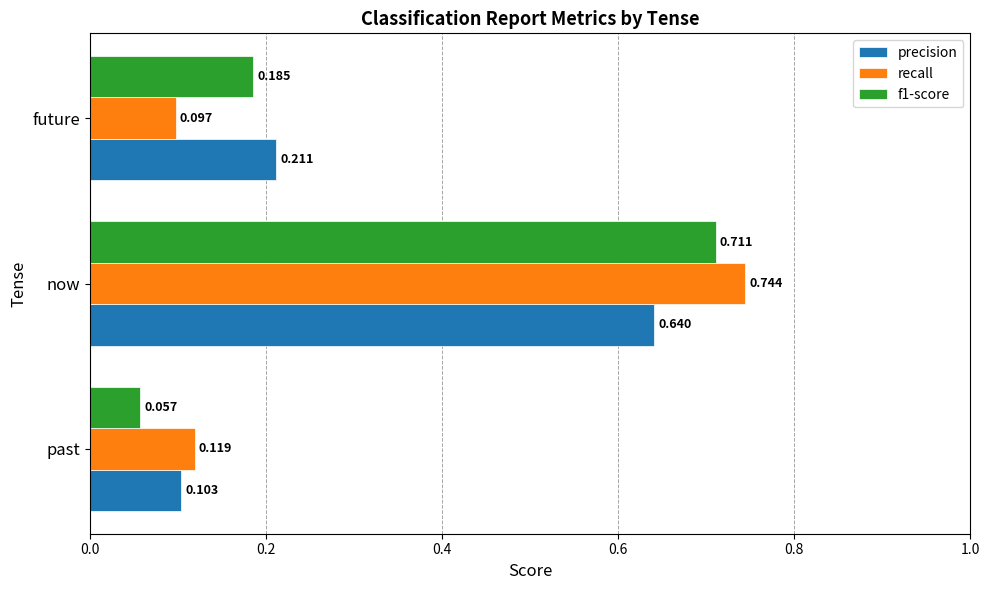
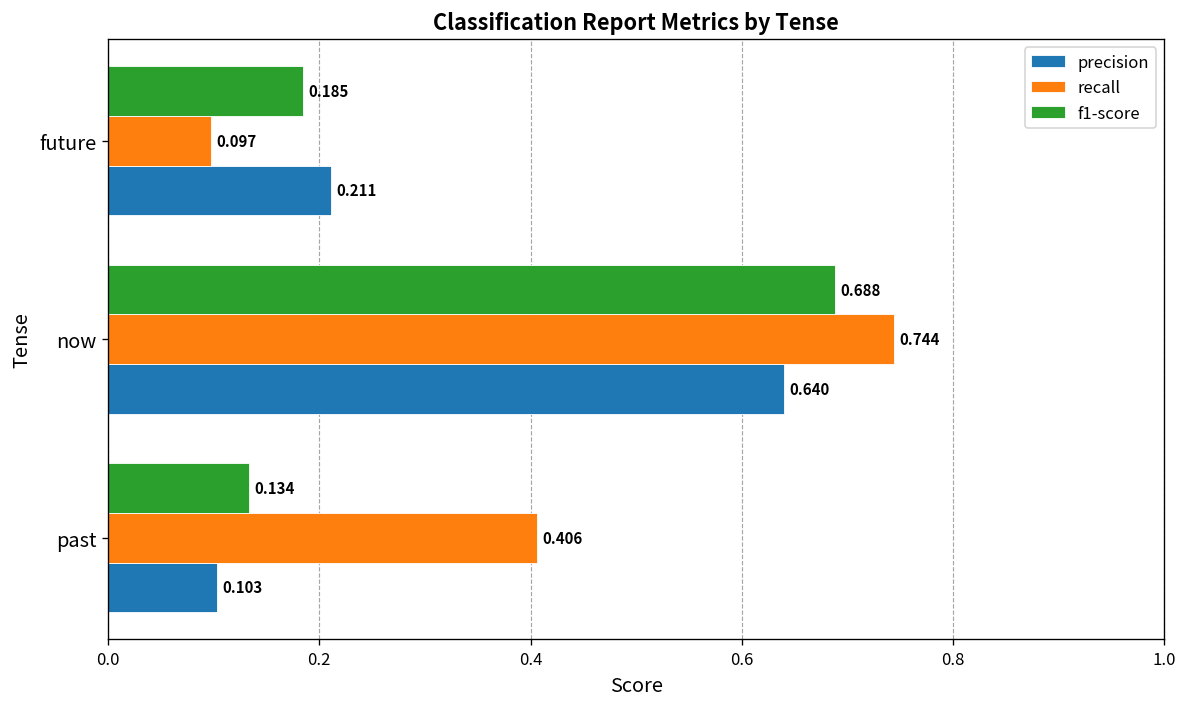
  {
    "precision": {
      "future": 0.211,
      "now": 0.640,
      "past": 0.103
    },
    "recall": {
      "future": 0.097,
      "now": 0.744,
-     "past": 0.119
+     "past": 0.406
    },
    "f1-score": {
      "future": 0.185,
-     "now": 0.711,
-     "past": 0.057
+     "now": 0.688,
+     "past": 0.134
    }
  }
